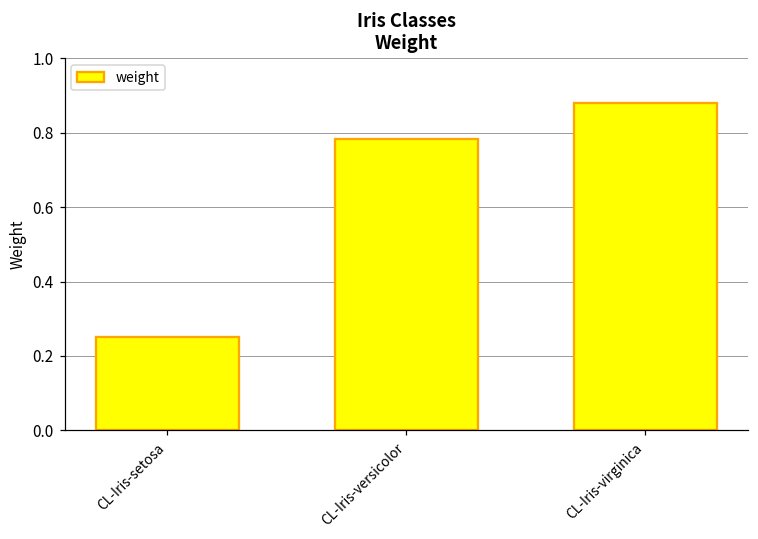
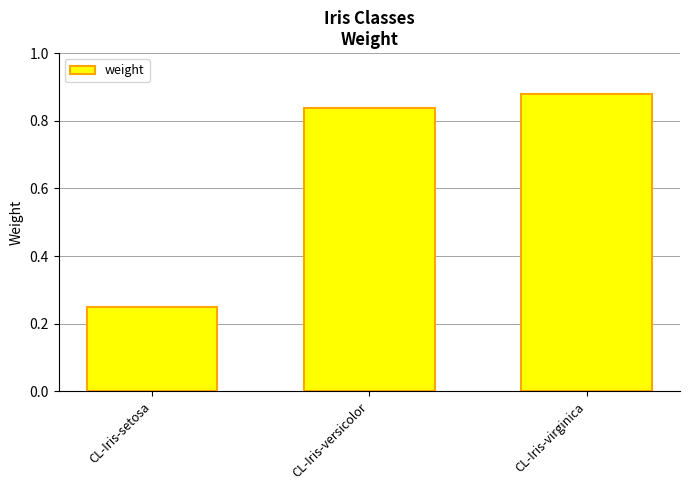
  {
    "CL-Iris-setosa": 0.25,
-   "CL-Iris-versicolor": 0.78,
+   "CL-Iris-versicolor": 0.84,
    "CL-Iris-virginica": 0.88
  }
